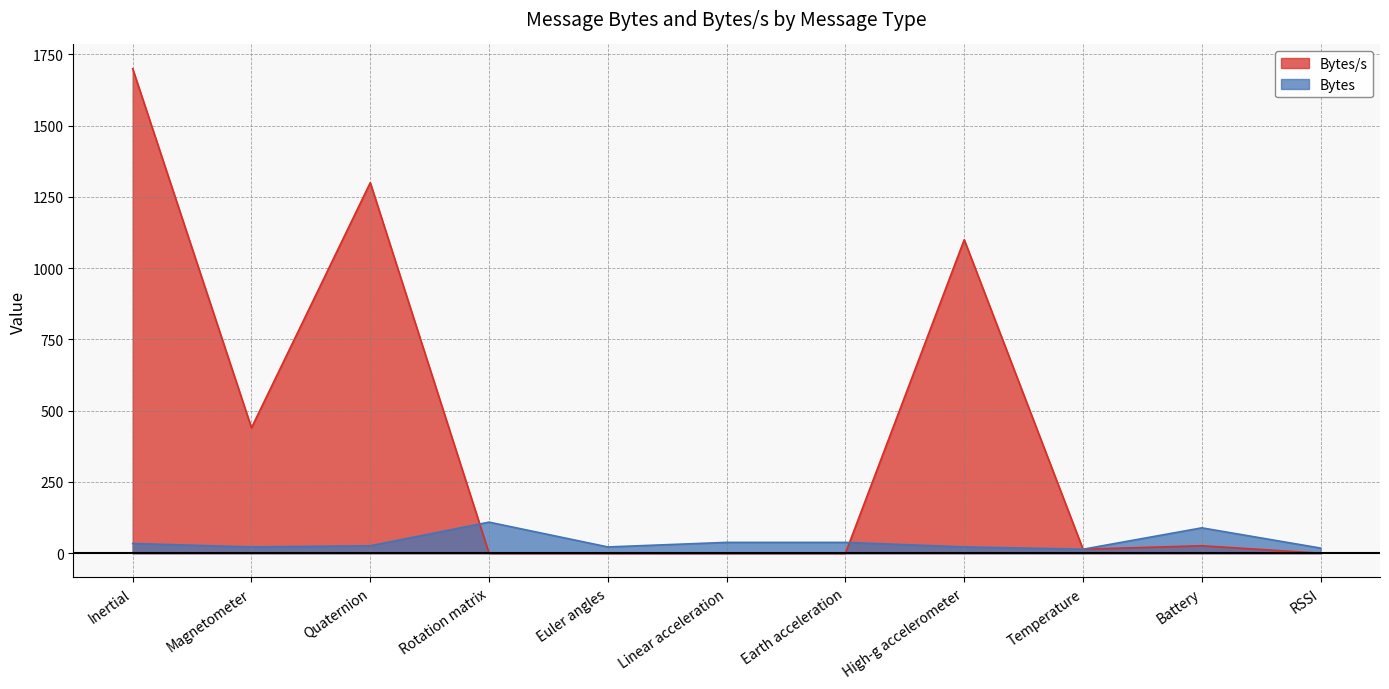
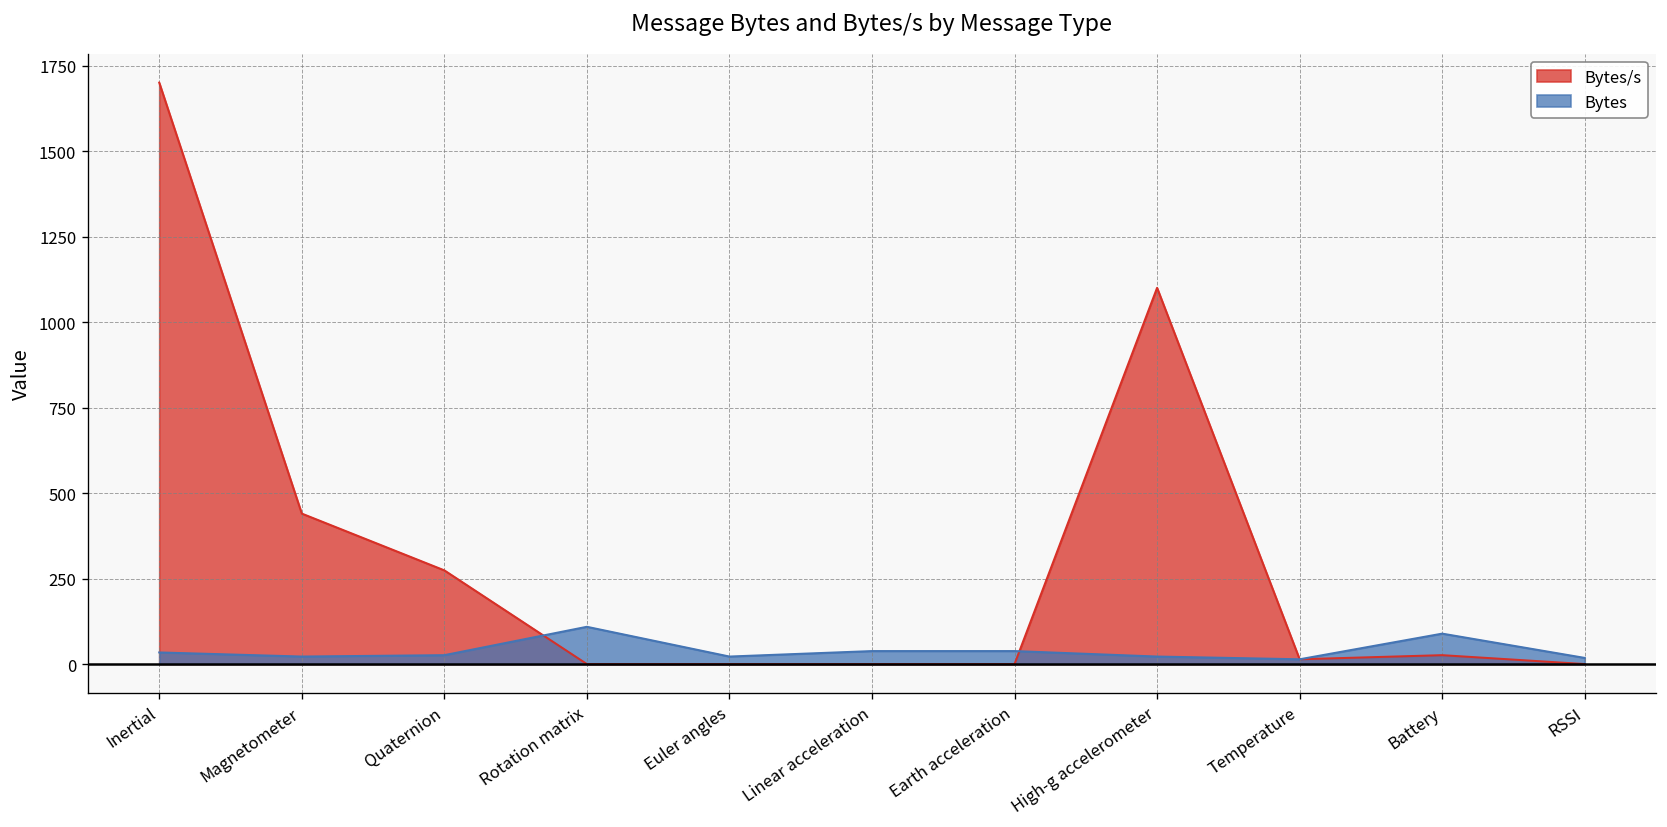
  {
    "Bytes/s": {
      "Inertial": 1700,
      "Magnetometer": 440,
-     "Quaternion": 1300,
+     "Quaternion": 270,
      "Rotation matrix": 0,
      "Euler angles": 0,
      "Linear acceleration": 0,
      "Earth acceleration": 0,
      "High-g accelerometer": 1100,
      "Battery": 30,
      "RSSI": 0
    },
    "Bytes": {
      "Inertial": 30,
      "Magnetometer": 20,
      "Quaternion": 30,
      "Rotation matrix": 110,
      "Euler angles": 20,
      "Linear acceleration": 40,
      "Earth acceleration": 40,
      "High-g accelerometer": 20,
      "Battery": 90,
      "RSSI": 20
    }
  }
